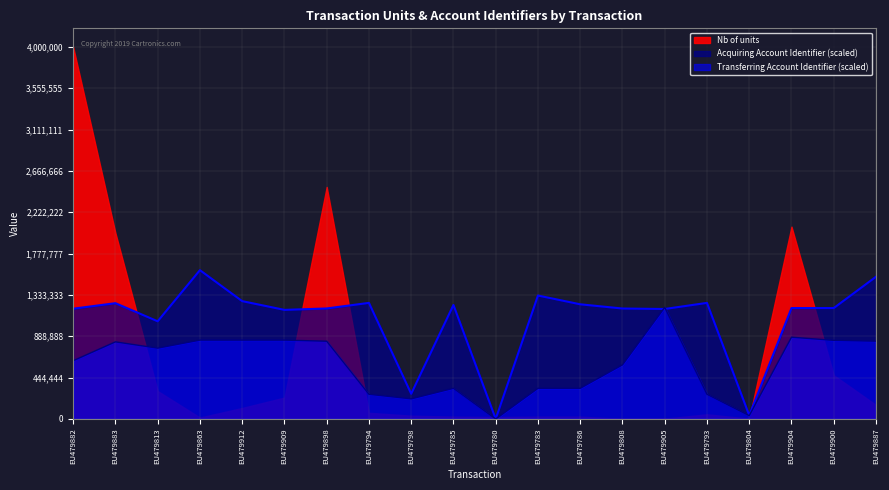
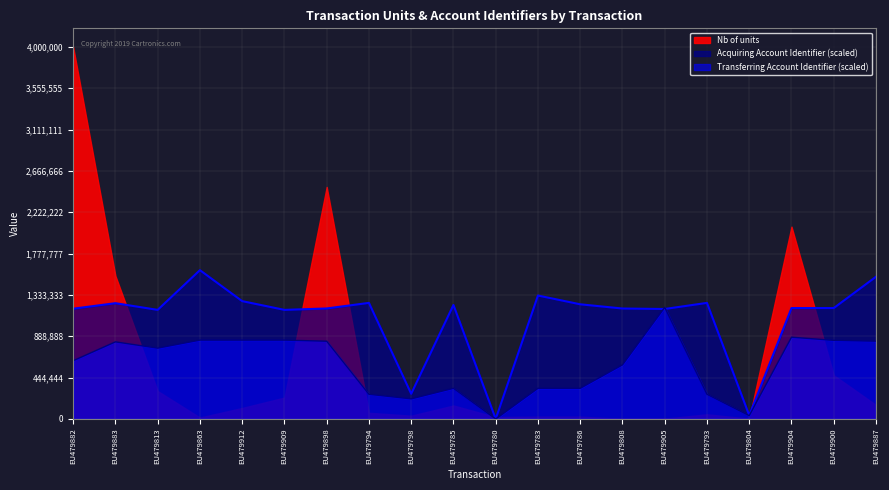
  {
    "Nb of units": {
-     "EU479883": "2,000,000",
+     "EU479883": "1,500,000",
      "EU479813": "300,000",
      "EU479912": "100,000",
      "EU479909": "200,000",
      "EU479898": "2,500,000",
      "EU479794": "100,000",
      "EU479798": "0",
-     "EU479785": "0",
+     "EU479785": "100,000",
      "EU479793": "100,000",
      "EU479904": "2,100,000",
      "EU479900": "500,000",
      "EU479887": "200,000"
    },
    "Acquiring Account Identifier (scaled)": {
      "EU479882": "1,200,000",
      "EU479883": "1,200,000",
-     "EU479813": "1,100,000",
+     "EU479813": "1,200,000",
      "EU479863": "1,600,000",
      "EU479912": "1,300,000",
      "EU479909": "1,200,000",
      "EU479898": "1,200,000",
      "EU479794": "1,200,000",
      "EU479798": "300,000",
      "EU479785": "1,200,000",
      "EU479783": "1,300,000",
      "EU479786": "1,200,000",
      "EU479808": "1,200,000",
      "EU479793": "1,200,000",
      "EU479904": "1,200,000",
      "EU479900": "1,200,000",
      "EU479887": "1,500,000"
    },
    "Transferring Account Identifier (scaled)": {
      "EU479882": "600,000",
      "EU479883": "800,000",
      "EU479813": "800,000",
      "EU479863": "800,000",
      "EU479912": "800,000",
      "EU479909": "800,000",
      "EU479898": "800,000",
      "EU479794": "300,000",
      "EU479798": "200,000",
      "EU479785": "300,000",
      "EU479783": "300,000",
      "EU479786": "300,000",
      "EU479808": "600,000",
      "EU479793": "300,000",
      "EU479904": "900,000",
      "EU479900": "800,000",
      "EU479887": "800,000"
    }
  }
